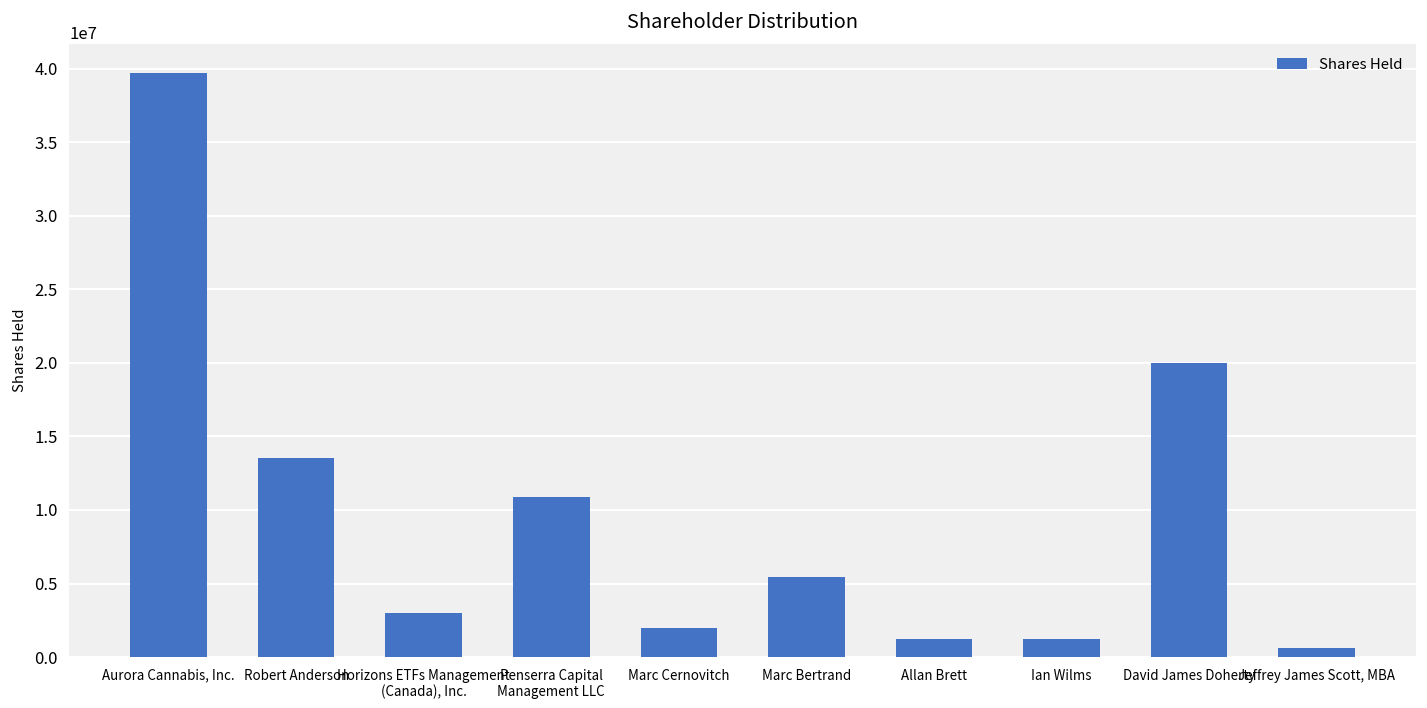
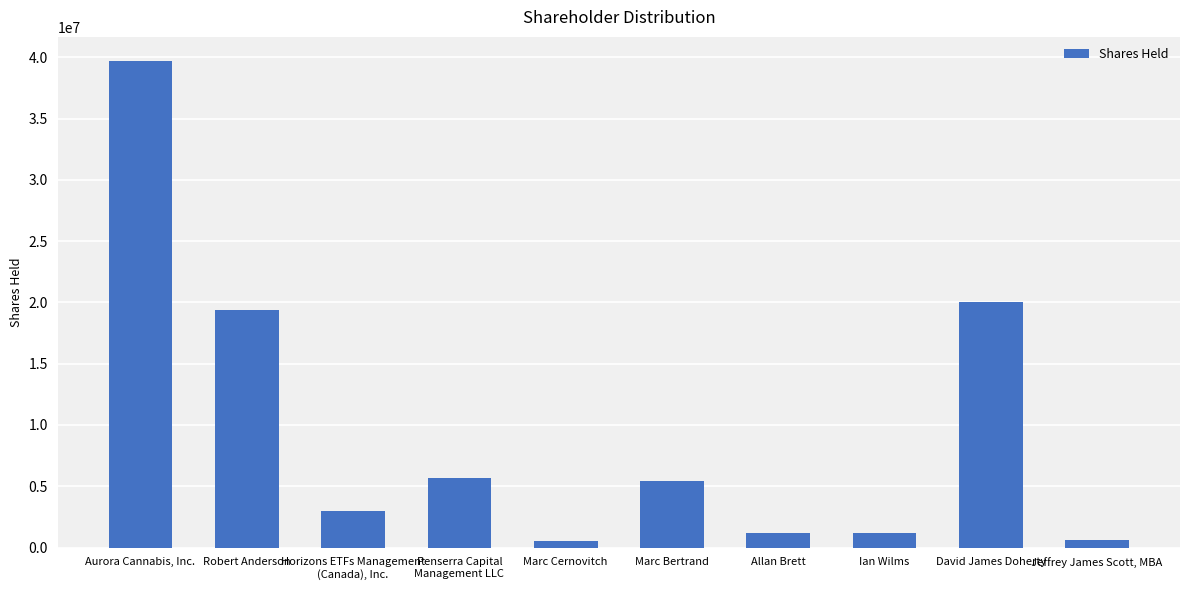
  {
    "Aurora Cannabis, Inc.": 39700000,
-   "Robert Anderson": 13500000,
+   "Robert Anderson": 19300000,
    "Horizons ETFs Management (Canada), Inc.": 3000000,
-   "Penserra Capital Management LLC": 10900000,
-   "Marc Cernovitch": 2000000,
+   "Penserra Capital Management LLC": 5700000,
+   "Marc Cernovitch": 500000,
    "Marc Bertrand": 5500000,
    "Allan Brett": 1200000,
    "Ian Wilms": 1200000,
    "David James Doherty": 20000000,
    "Jeffrey James Scott, MBA": 600000
  }
